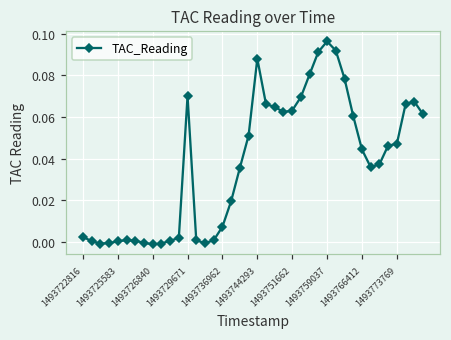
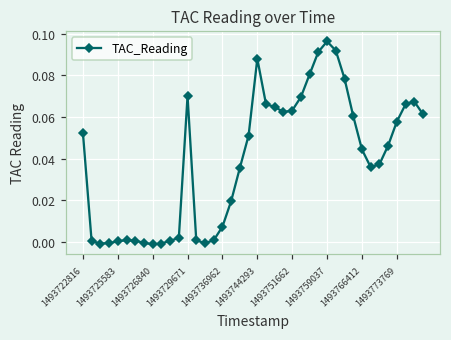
  {
-   "1493722816": 0.002,
+   "1493722816": 0.053,
    "1493725583": 0.000,
    "1493726840": -0.001,
    "1493729671": 0.070,
    "1493736962": 0.007,
    "1493744293": 0.088,
    "1493751662": 0.063,
    "1493759037": 0.096,
    "1493766412": 0.044,
-   "1493773769": 0.047
+   "1493773769": 0.058
  }
